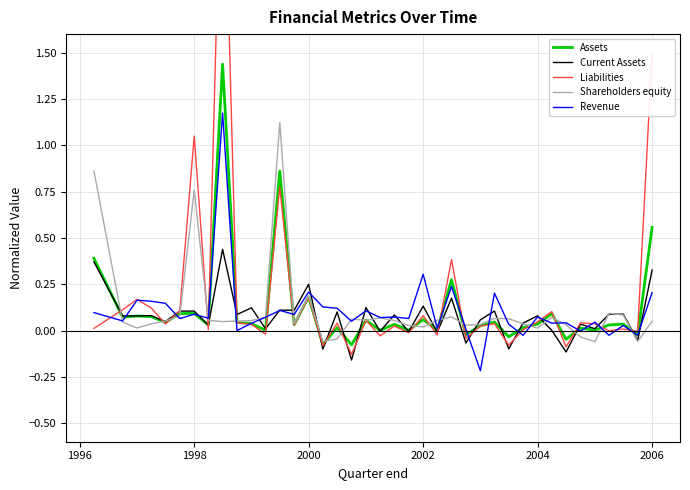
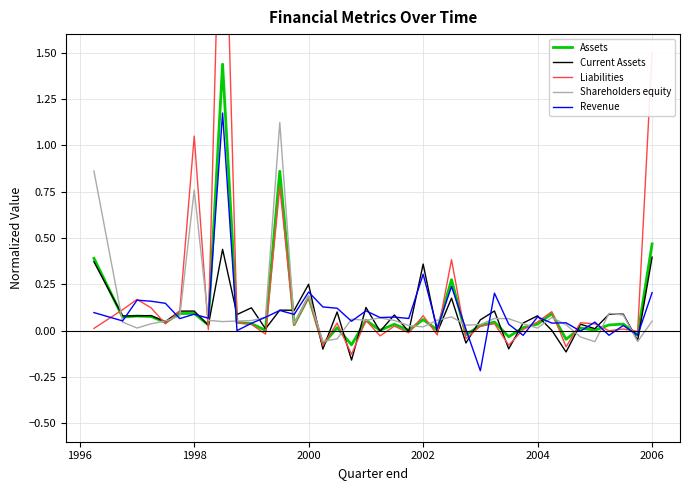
  {
    "Assets": {
      "2002": 0.06,
-     "2006": 0.56
+     "2006": 0.47
    },
    "Current Assets": {
      "2000": 0.25,
-     "2002": 0.13,
-     "2006": 0.33
+     "2002": 0.36,
+     "2006": 0.40
    },
    "Liabilities": {
      "1998": 1.05,
      "2002": 0.08
    },
    "Shareholders equity": {
      "1998": 0.76,
      "2002": 0.02,
      "2004": 0.01,
      "2006": 0.05
    },
    "Revenue": {
      "2000": 0.21,
      "2002": 0.30,
      "2006": 0.20
    }
  }
